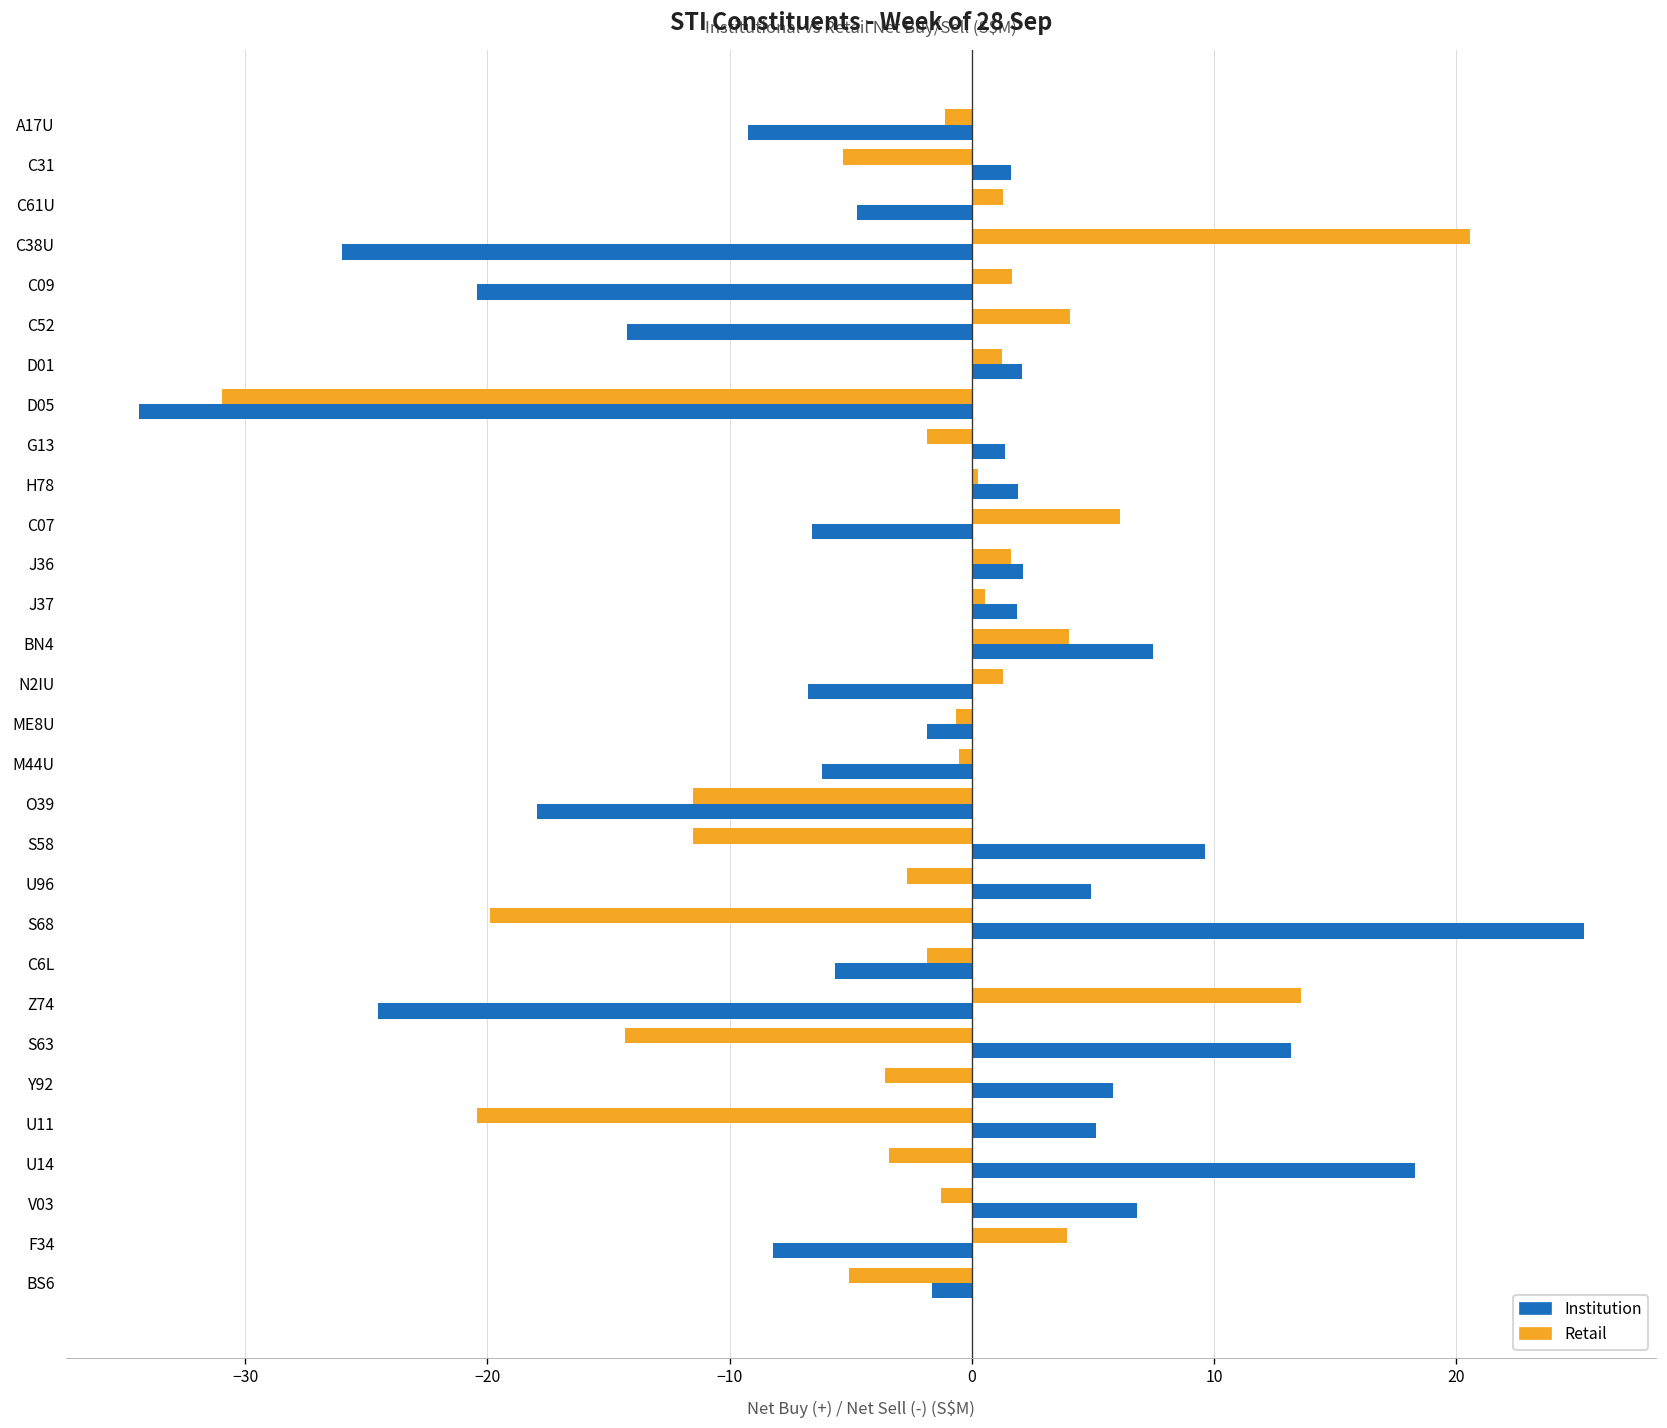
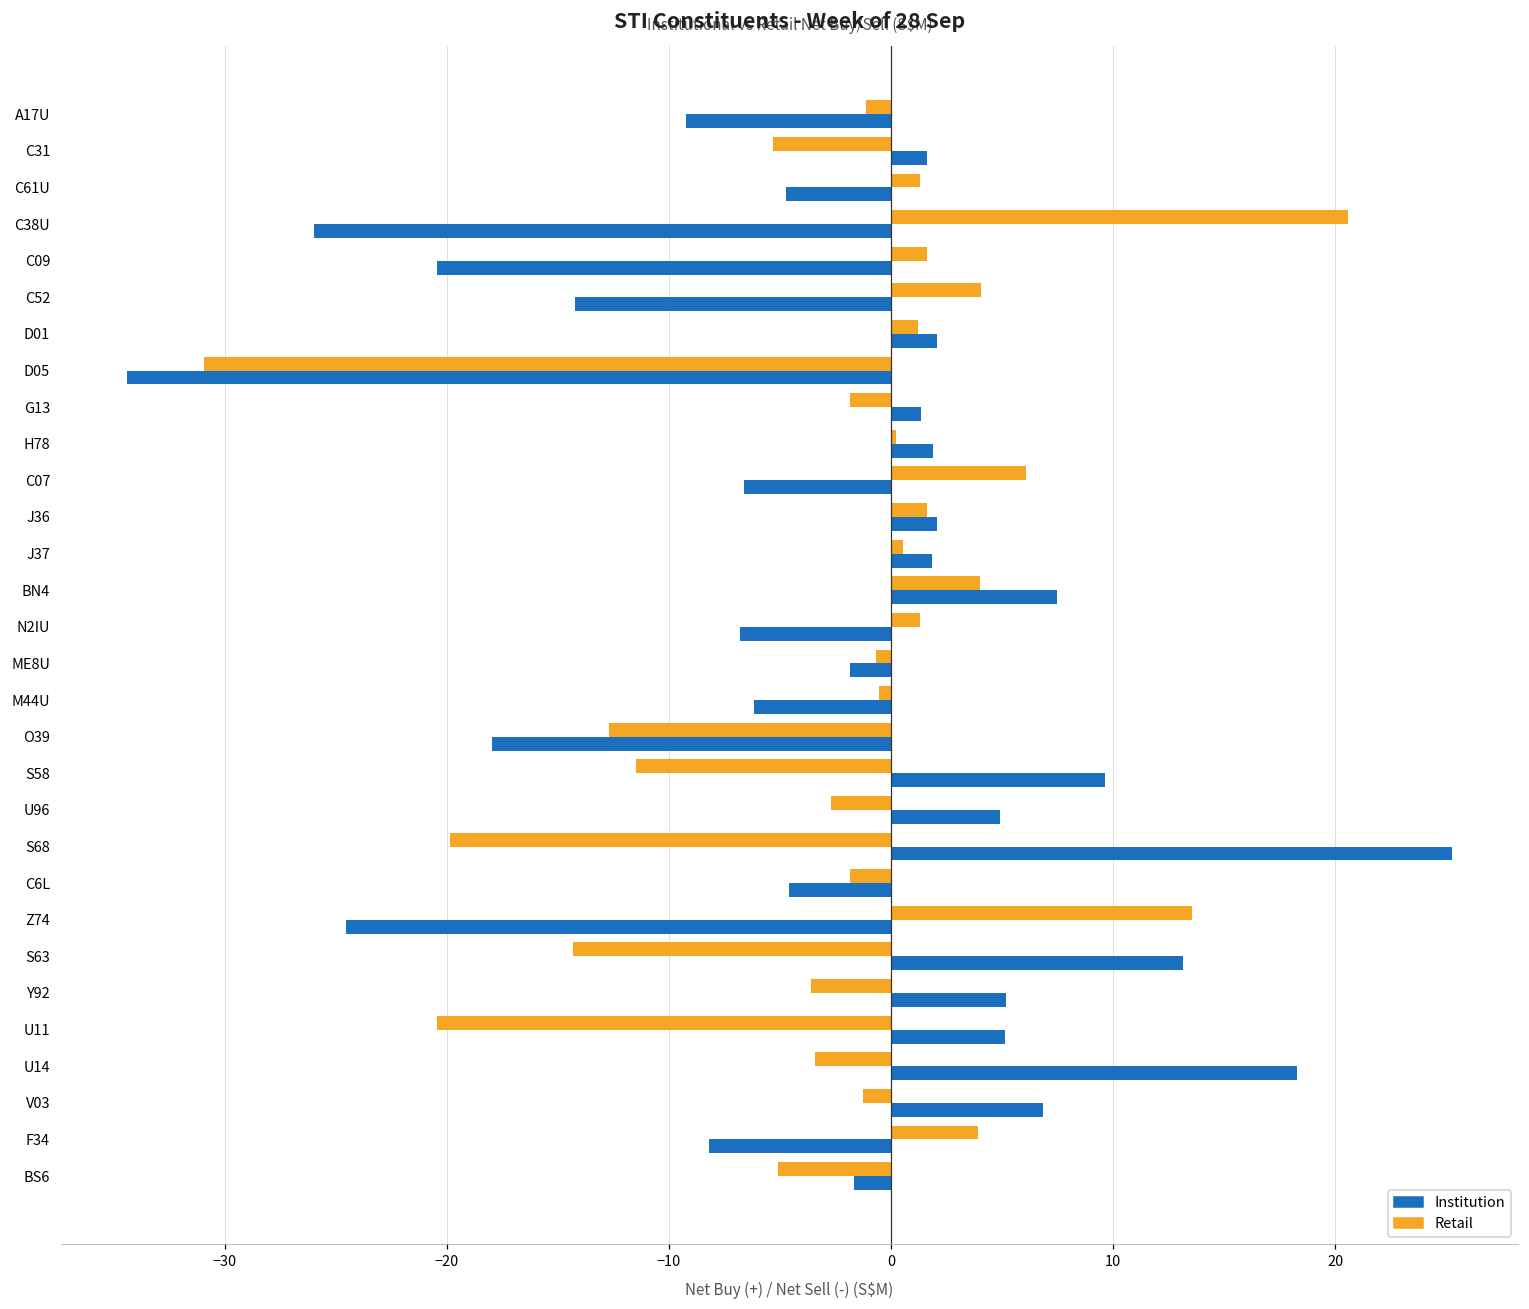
  {
    "Institution": {
      "A17U": -9.2,
      "C31": 1.6,
      "C61U": -4.7,
      "C38U": -26.0,
      "C09": -20.4,
      "C52": -14.2,
      "D01": 2.1,
      "D05": -34.4,
      "G13": 1.3,
      "H78": 1.9,
      "C07": -6.6,
      "J36": 2.1,
      "J37": 1.9,
      "BN4": 7.5,
      "N2IU": -6.8,
      "ME8U": -1.8,
      "M44U": -6.2,
      "O39": -18.0,
      "S58": 9.6,
      "U96": 4.9,
      "S68": 25.3,
-     "C6L": -5.7,
+     "C6L": -4.6,
      "Z74": -24.5,
      "S63": 13.2,
-     "Y92": 5.8,
+     "Y92": 5.2,
      "U11": 5.1,
      "U14": 18.3,
      "V03": 6.8,
      "F34": -8.2,
      "BS6": -1.7
    },
    "Retail": {
      "A17U": -1.1,
      "C31": -5.3,
      "C61U": 1.3,
      "C38U": 20.6,
      "C09": 1.6,
      "C52": 4.0,
      "D01": 1.2,
      "D05": -31.0,
      "G13": -1.9,
      "H78": 0.2,
      "C07": 6.1,
      "J36": 1.6,
      "J37": 0.5,
      "BN4": 4.0,
      "N2IU": 1.3,
      "ME8U": -0.7,
      "M44U": -0.5,
-     "O39": -11.5,
+     "O39": -12.7,
      "S58": -11.5,
      "U96": -2.7,
      "S68": -19.9,
      "C6L": -1.9,
      "Z74": 13.6,
      "S63": -14.3,
      "Y92": -3.6,
      "U11": -20.4,
      "U14": -3.4,
      "V03": -1.3,
      "F34": 3.9,
      "BS6": -5.1
    }
  }
